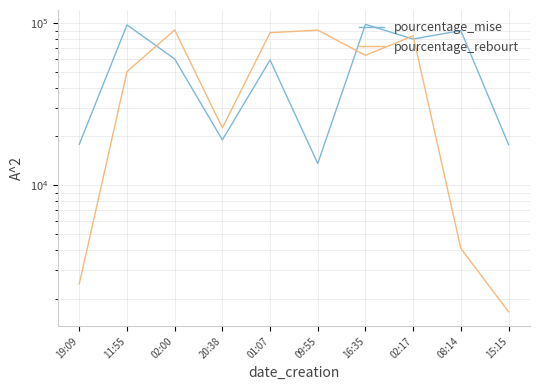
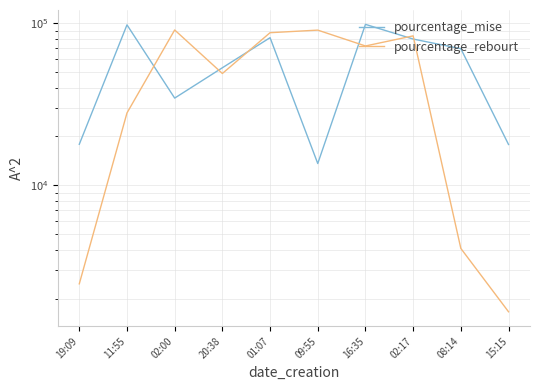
  {
    "pourcentage_mise": {
      "19:09": 18000,
      "11:55": 100000,
-     "02:00": 60000,
-     "20:38": 19000,
-     "01:07": 59000,
+     "02:00": 35000,
+     "20:38": 53000,
+     "01:07": 80000,
      "09:55": 14000,
      "16:35": 100000,
      "02:17": 80000,
-     "08:14": 90000,
+     "08:14": 70000,
      "15:15": 18000
    },
    "pourcentage_rebourt": {
      "19:09": 2500,
-     "11:55": 50000,
+     "11:55": 28000,
      "02:00": 90000,
-     "20:38": 23000,
+     "20:38": 49000,
      "01:07": 90000,
      "09:55": 90000,
-     "16:35": 63000,
+     "16:35": 70000,
      "02:17": 80000,
      "08:14": 4100,
      "15:15": 1700
    }
  }
